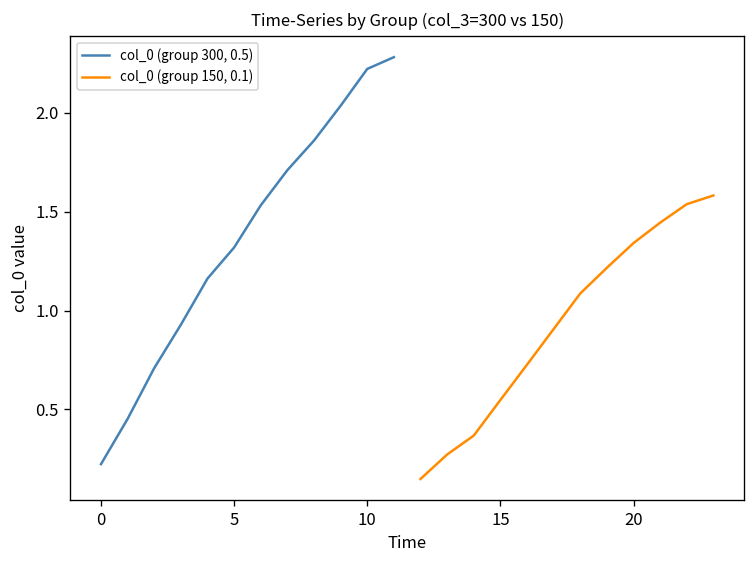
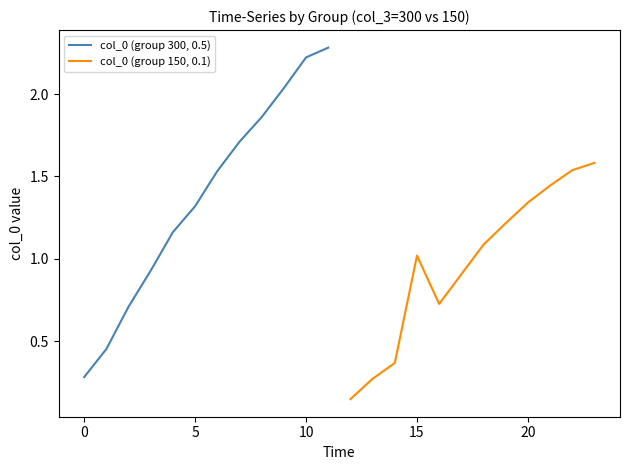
  {
    "col_0 (group 300, 0.5)": {
-     "0": 0.22,
+     "0": 0.28,
      "5": 1.32,
      "10": 2.22
    },
    "col_0 (group 150, 0.1)": {
-     "15": 0.55,
+     "15": 1.02,
      "20": 1.34
    }
  }
